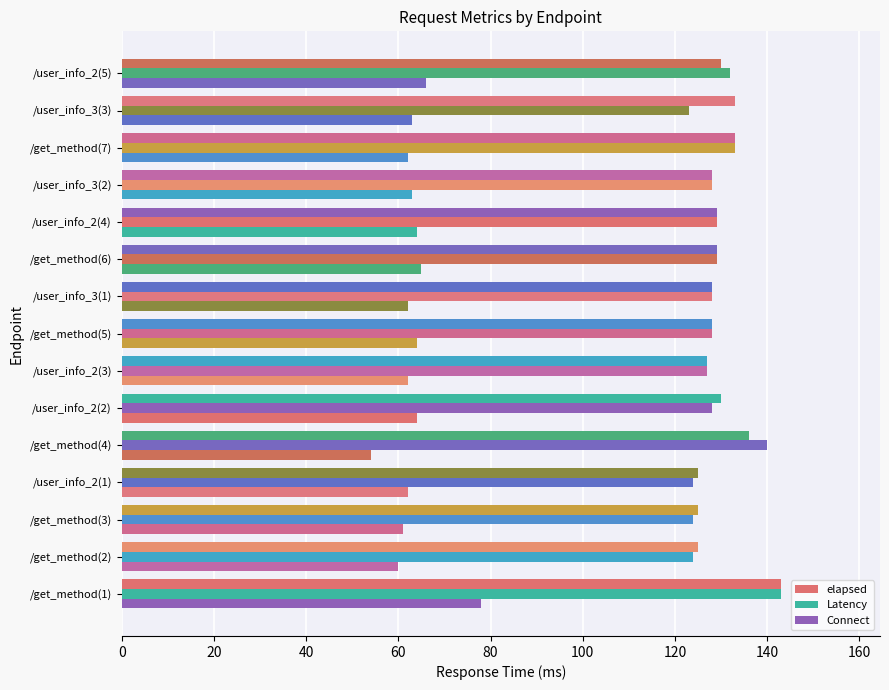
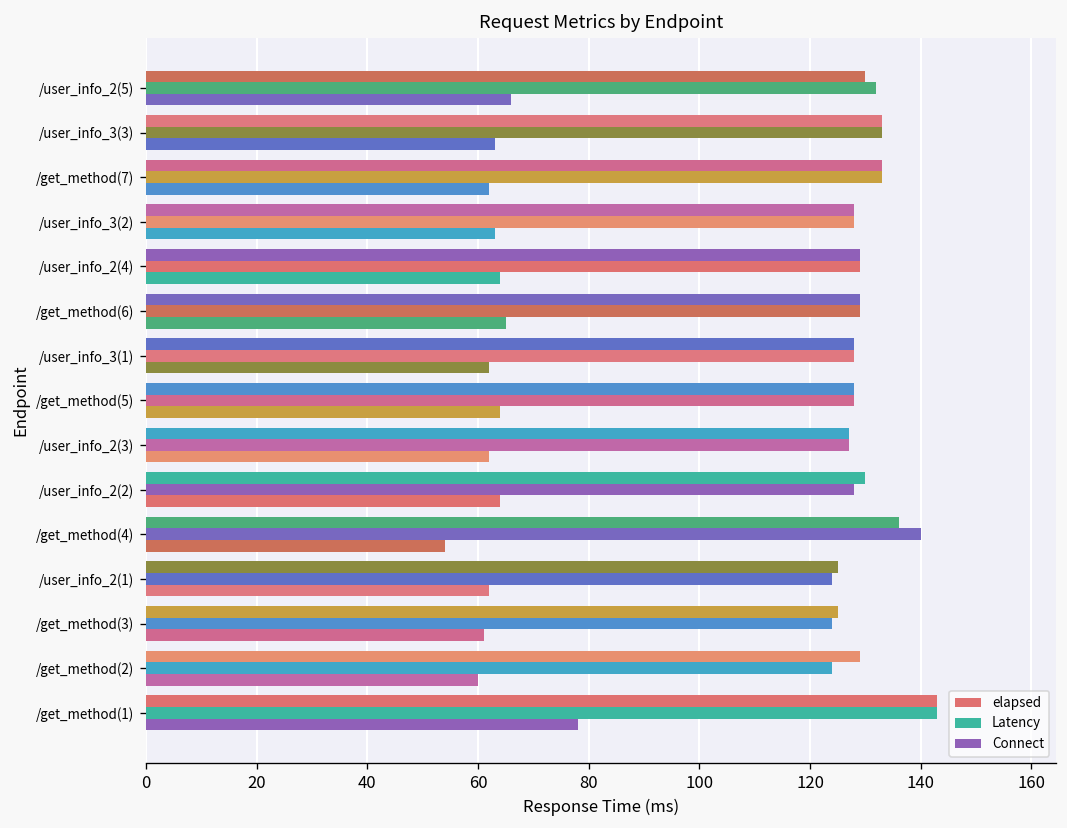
  {
    "elapsed": {
      "/user_info_2(5)": 130,
      "/user_info_3(3)": 133,
      "/get_method(7)": 133,
      "/user_info_3(2)": 128,
      "/user_info_2(4)": 129,
      "/get_method(6)": 129,
      "/user_info_3(1)": 128,
      "/get_method(5)": 128,
      "/user_info_2(3)": 127,
      "/user_info_2(2)": 130,
      "/get_method(4)": 136,
      "/user_info_2(1)": 125,
      "/get_method(3)": 125,
-     "/get_method(2)": 125,
+     "/get_method(2)": 129,
      "/get_method(1)": 143
    },
    "Latency": {
      "/user_info_2(5)": 132,
-     "/user_info_3(3)": 123,
+     "/user_info_3(3)": 133,
      "/get_method(7)": 133,
      "/user_info_3(2)": 128,
      "/user_info_2(4)": 129,
      "/get_method(6)": 129,
      "/user_info_3(1)": 128,
      "/get_method(5)": 128,
      "/user_info_2(3)": 127,
      "/user_info_2(2)": 128,
      "/get_method(4)": 140,
      "/user_info_2(1)": 124,
      "/get_method(3)": 124,
      "/get_method(2)": 124,
      "/get_method(1)": 143
    },
    "Connect": {
      "/user_info_2(5)": 66,
      "/user_info_3(3)": 63,
      "/get_method(7)": 62,
      "/user_info_3(2)": 63,
      "/user_info_2(4)": 64,
      "/get_method(6)": 65,
      "/user_info_3(1)": 62,
      "/get_method(5)": 64,
      "/user_info_2(3)": 62,
      "/user_info_2(2)": 64,
      "/get_method(4)": 54,
      "/user_info_2(1)": 62,
      "/get_method(3)": 61,
      "/get_method(2)": 60,
      "/get_method(1)": 78
    }
  }
